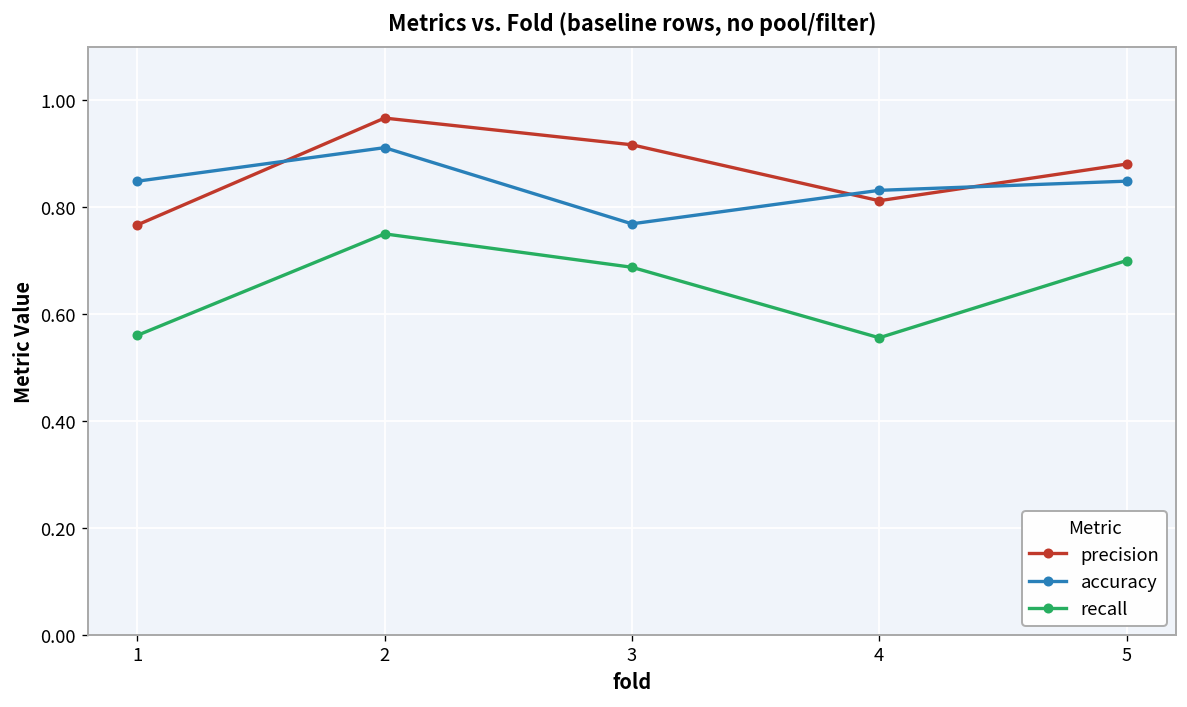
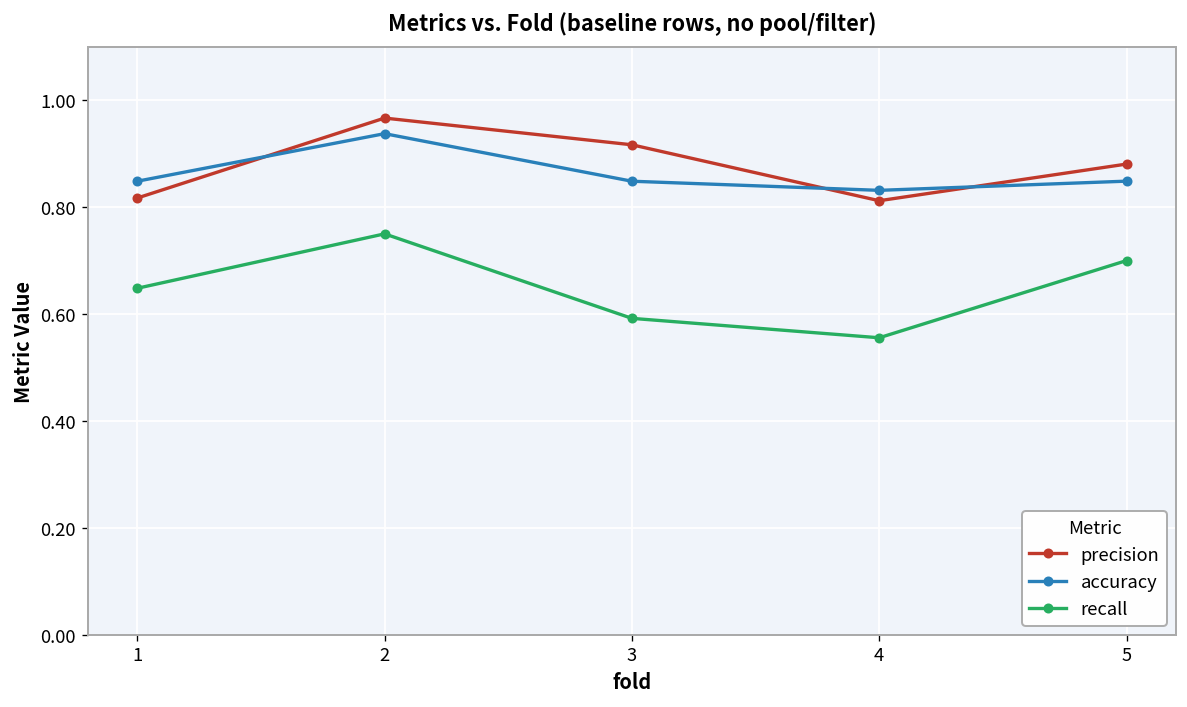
  {
    "precision": {
-     "1": 0.77,
+     "1": 0.82,
      "2": 0.97,
      "3": 0.92,
      "4": 0.81,
      "5": 0.88
    },
    "accuracy": {
      "1": 0.85,
-     "2": 0.91,
-     "3": 0.77,
+     "2": 0.94,
+     "3": 0.85,
      "4": 0.83,
      "5": 0.85
    },
    "recall": {
-     "1": 0.56,
+     "1": 0.65,
      "2": 0.75,
-     "3": 0.69,
+     "3": 0.59,
      "4": 0.56,
      "5": 0.70
    }
  }
